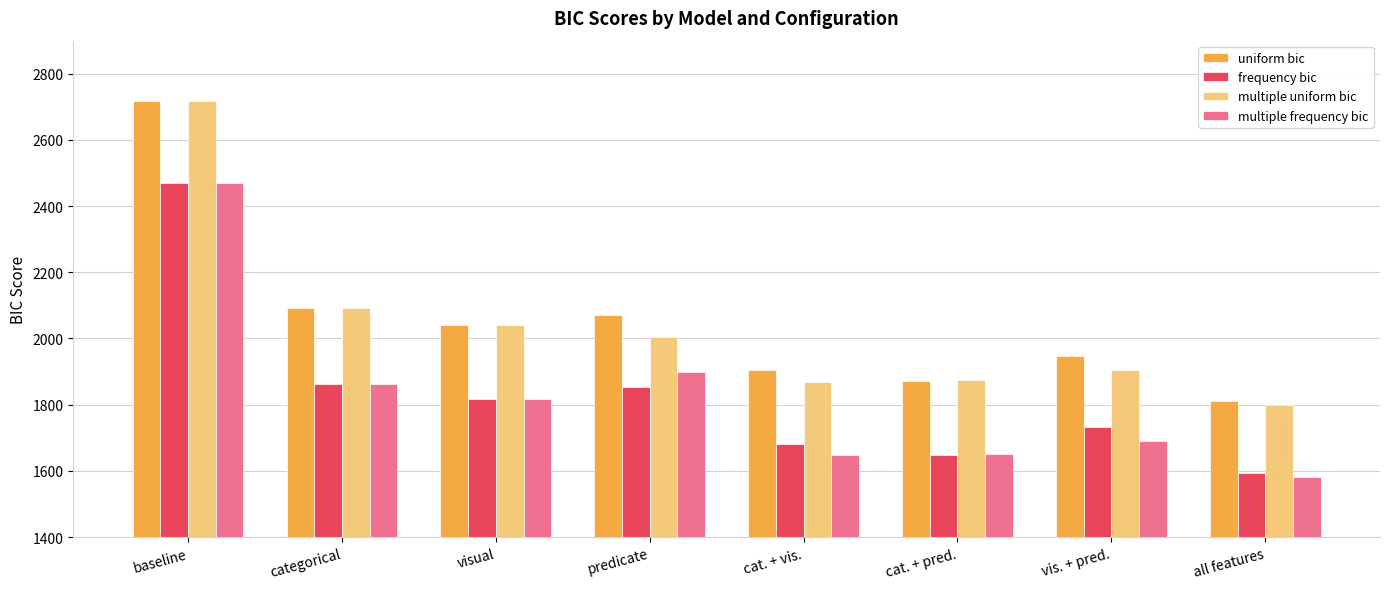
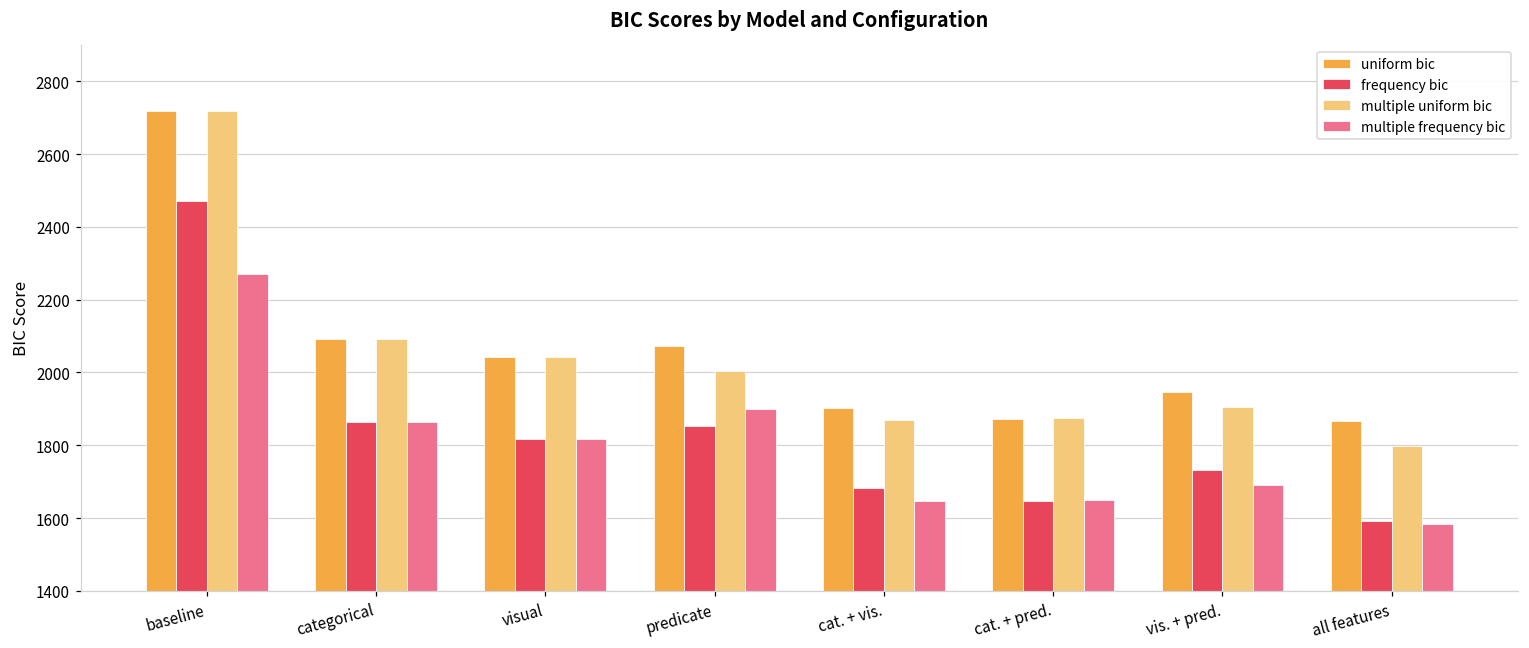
  {
    "uniform bic": {
      "baseline": 2720,
      "categorical": 2090,
      "visual": 2040,
      "predicate": 2070,
      "cat. + vis.": 1900,
      "cat. + pred.": 1870,
      "vis. + pred.": 1950,
-     "all features": 1810
+     "all features": 1870
    },
    "frequency bic": {
      "baseline": 2470,
      "categorical": 1860,
      "visual": 1820,
      "predicate": 1850,
      "cat. + vis.": 1680,
      "cat. + pred.": 1650,
      "vis. + pred.": 1730,
      "all features": 1590
    },
    "multiple uniform bic": {
      "baseline": 2720,
      "categorical": 2090,
      "visual": 2040,
      "predicate": 2000,
      "cat. + vis.": 1870,
      "cat. + pred.": 1870,
      "vis. + pred.": 1900,
      "all features": 1800
    },
    "multiple frequency bic": {
-     "baseline": 2470,
+     "baseline": 2270,
      "categorical": 1860,
      "visual": 1820,
      "predicate": 1900,
      "cat. + vis.": 1650,
      "cat. + pred.": 1650,
      "vis. + pred.": 1690,
      "all features": 1580
    }
  }
